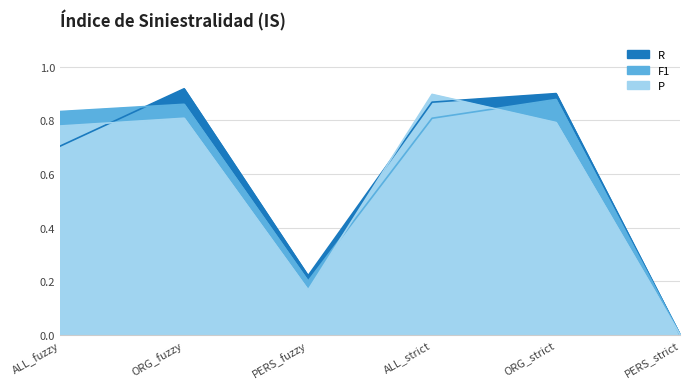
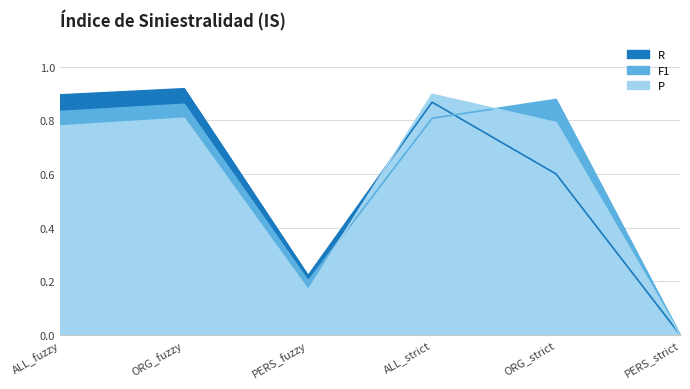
  {
    "R": {
-     "ALL_fuzzy": 0.70,
+     "ALL_fuzzy": 0.90,
      "ORG_fuzzy": 0.92,
      "PERS_fuzzy": 0.22,
      "ALL_strict": 0.87,
-     "ORG_strict": 0.9
+     "ORG_strict": 0.6
    },
    "F1": {
      "ALL_fuzzy": 0.83,
      "ORG_fuzzy": 0.86,
      "PERS_fuzzy": 0.20,
      "ALL_strict": 0.81,
      "ORG_strict": 0.88
    },
    "P": {
      "ALL_fuzzy": 0.78,
      "ORG_fuzzy": 0.81,
      "PERS_fuzzy": 0.17,
      "ALL_strict": 0.90,
      "ORG_strict": 0.79
    }
  }
